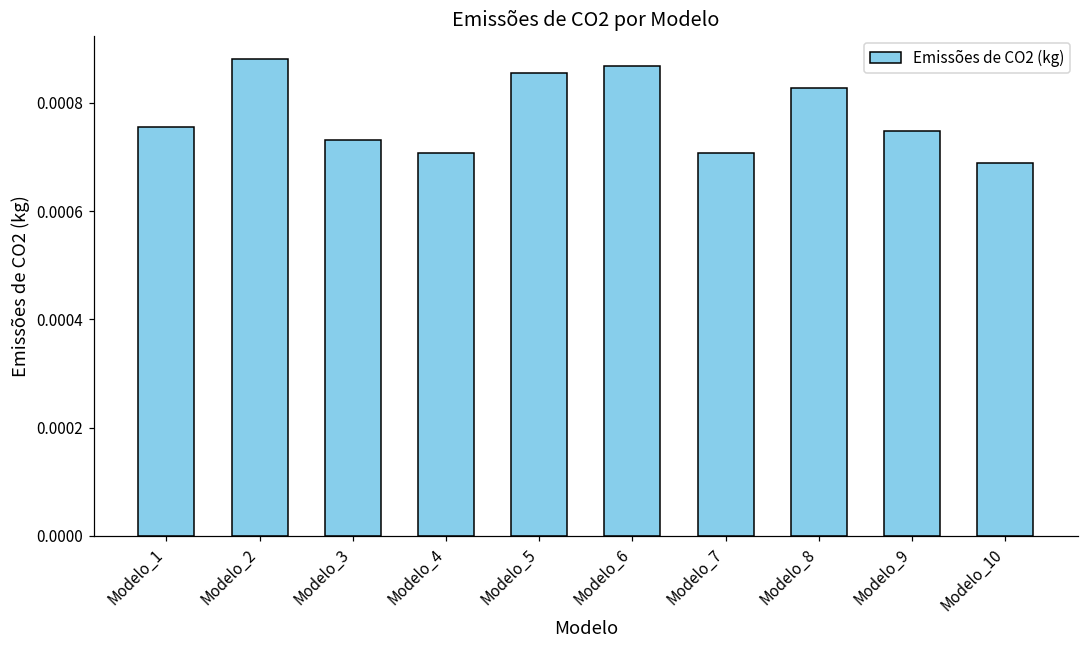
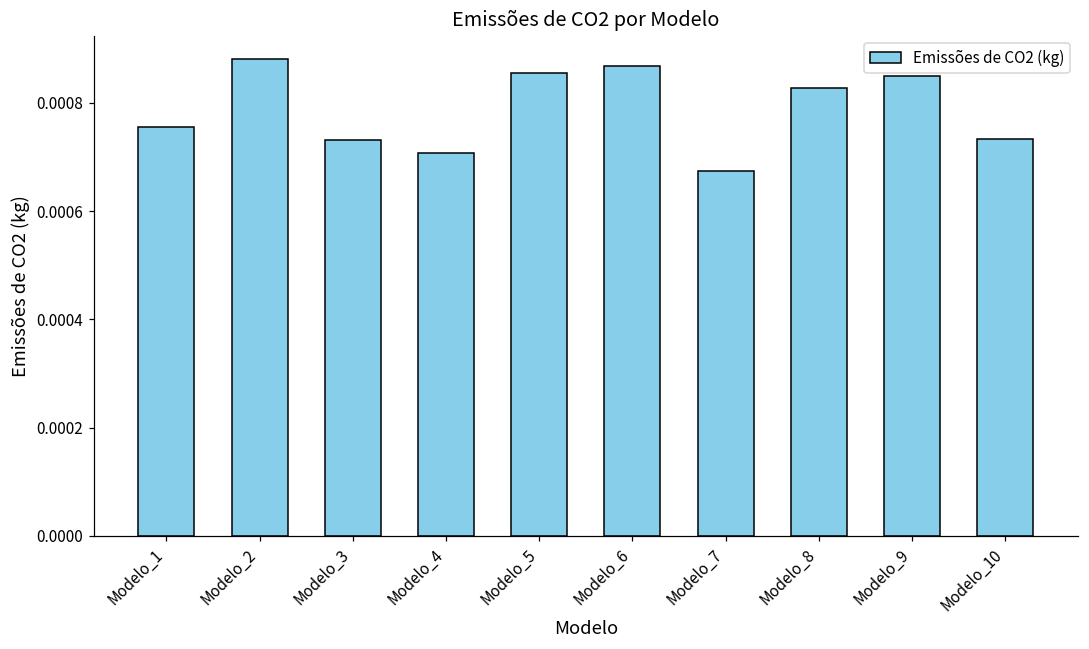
  {
    "Modelo_1": 0.00076,
    "Modelo_2": 0.00088,
    "Modelo_3": 0.00073,
    "Modelo_4": 0.00071,
    "Modelo_5": 0.00086,
    "Modelo_6": 0.00087,
-   "Modelo_7": 0.00071,
+   "Modelo_7": 0.00067,
    "Modelo_8": 0.00083,
-   "Modelo_9": 0.00075,
-   "Modelo_10": 0.00069
+   "Modelo_9": 0.00085,
+   "Modelo_10": 0.00073
  }
